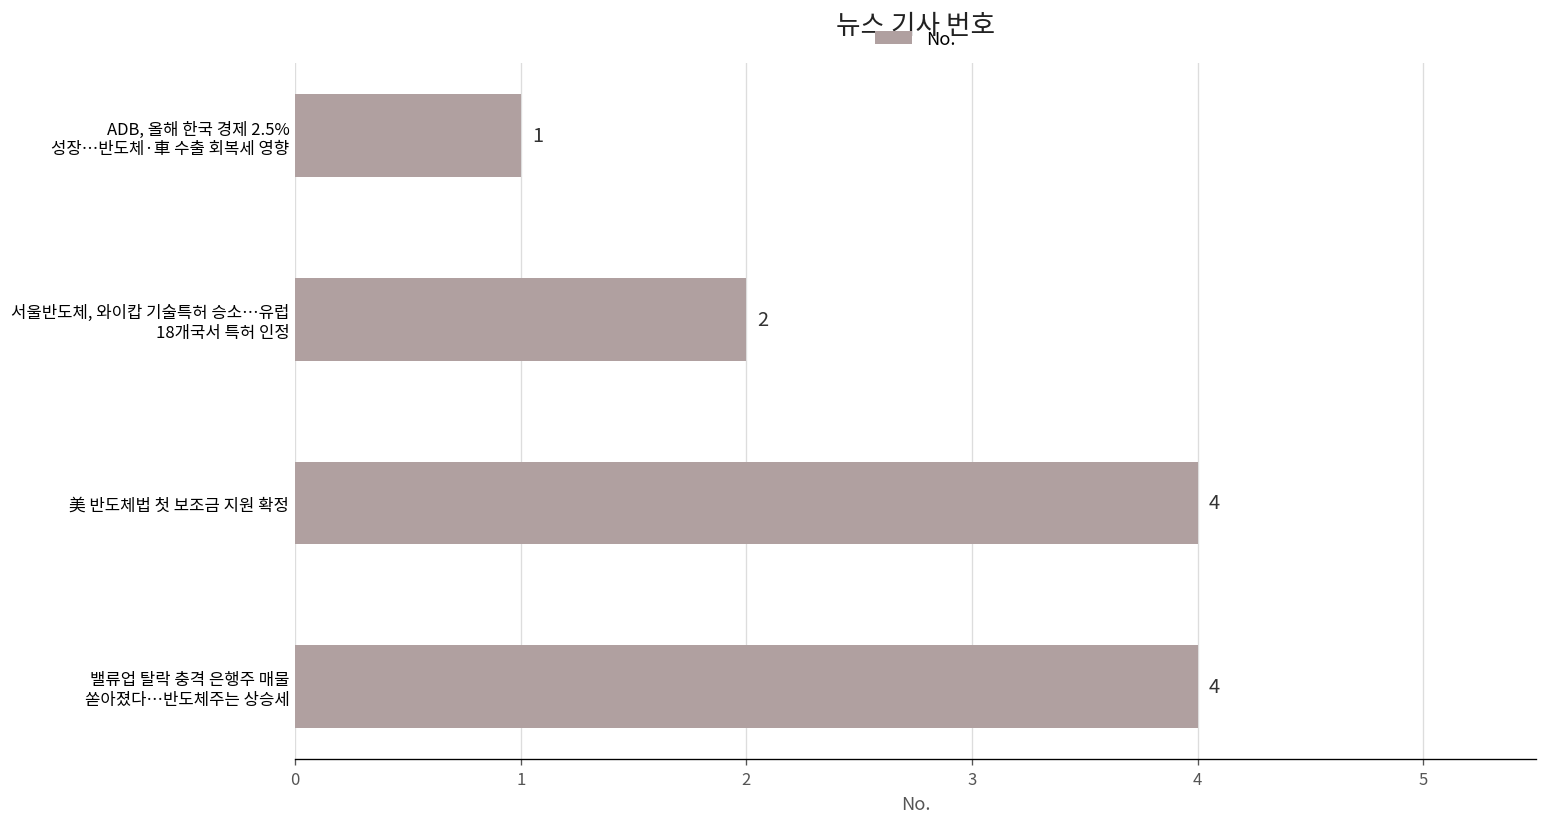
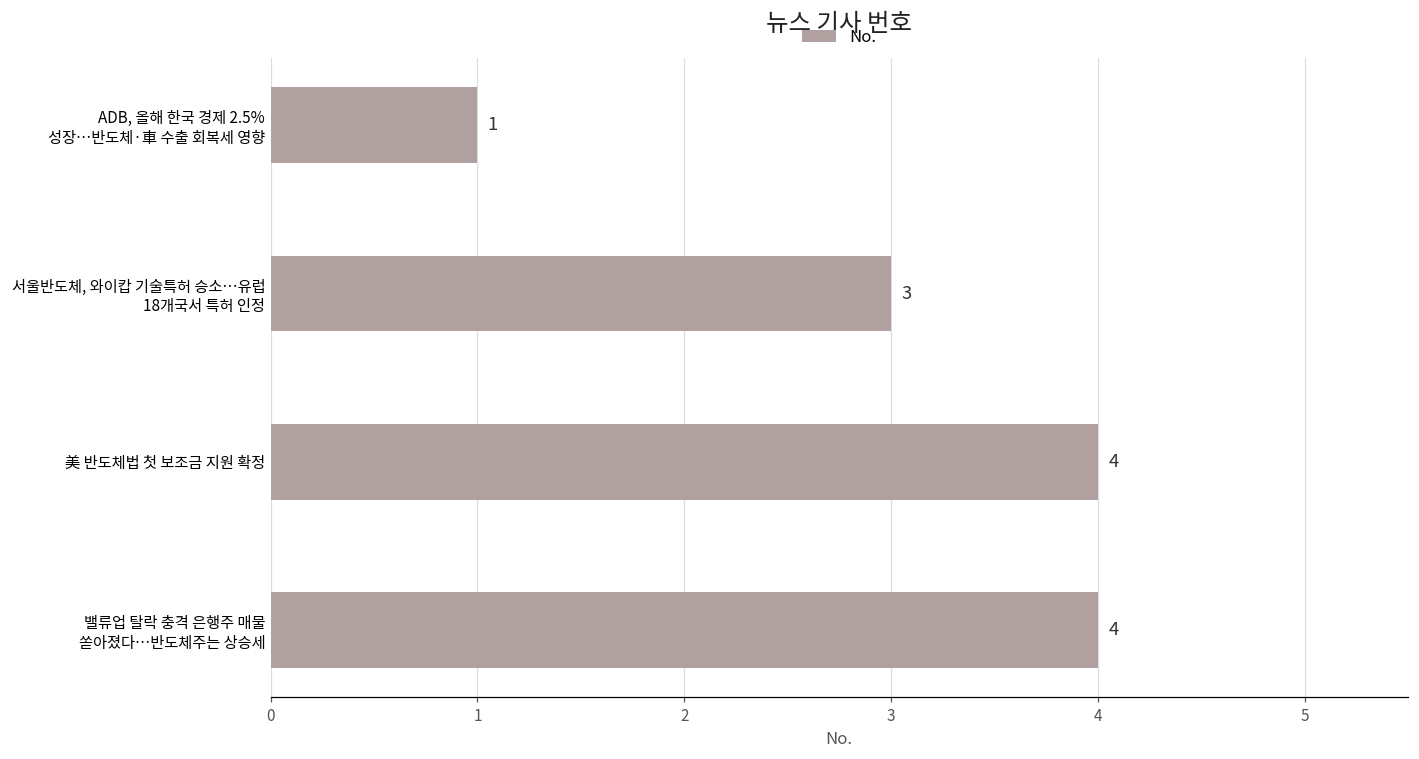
  {
    "ADB, 올해 한국 경제 2.5% 성장…반도체·車 수출 회복세 영향": 1,
-   "서울반도체, 와이캅 기술특허 승소…유럽 18개국서 특허 인정": 2,
+   "서울반도체, 와이캅 기술특허 승소…유럽 18개국서 특허 인정": 3,
    "美 반도체법 첫 보조금 지원 확정": 4,
    "밸류업 탈락 충격 은행주 매물 쏟아졌다…반도체주는 상승세": 4
  }
